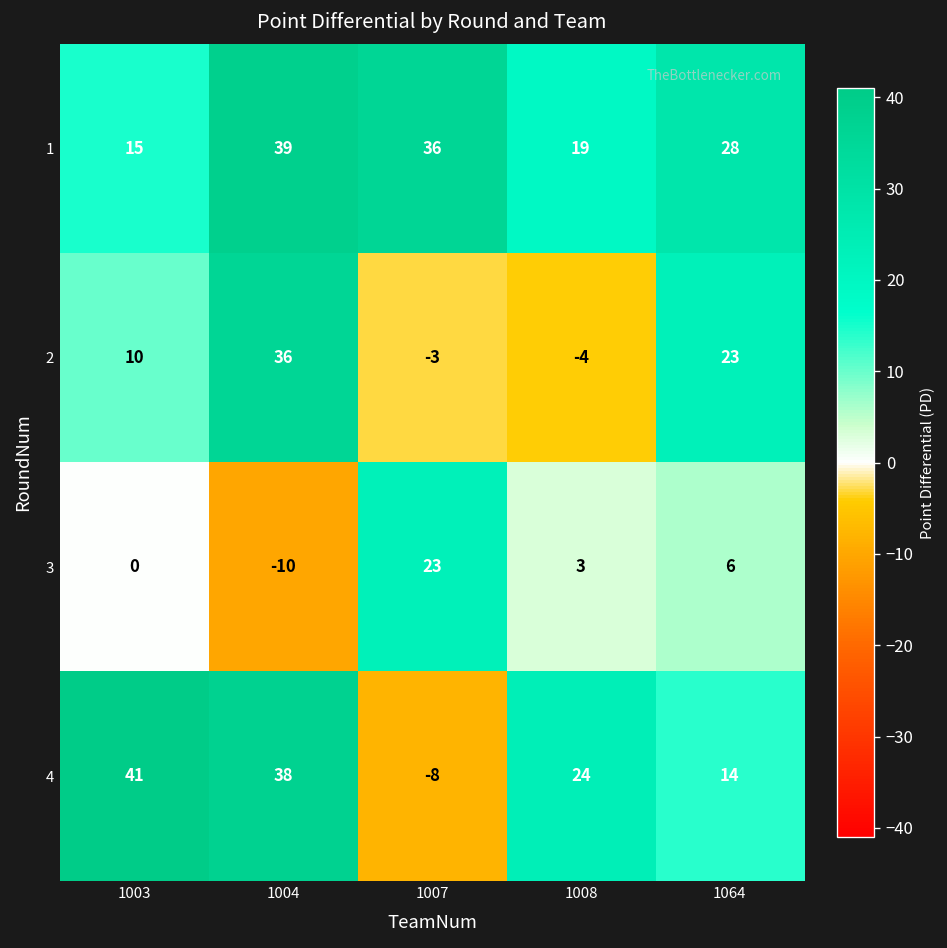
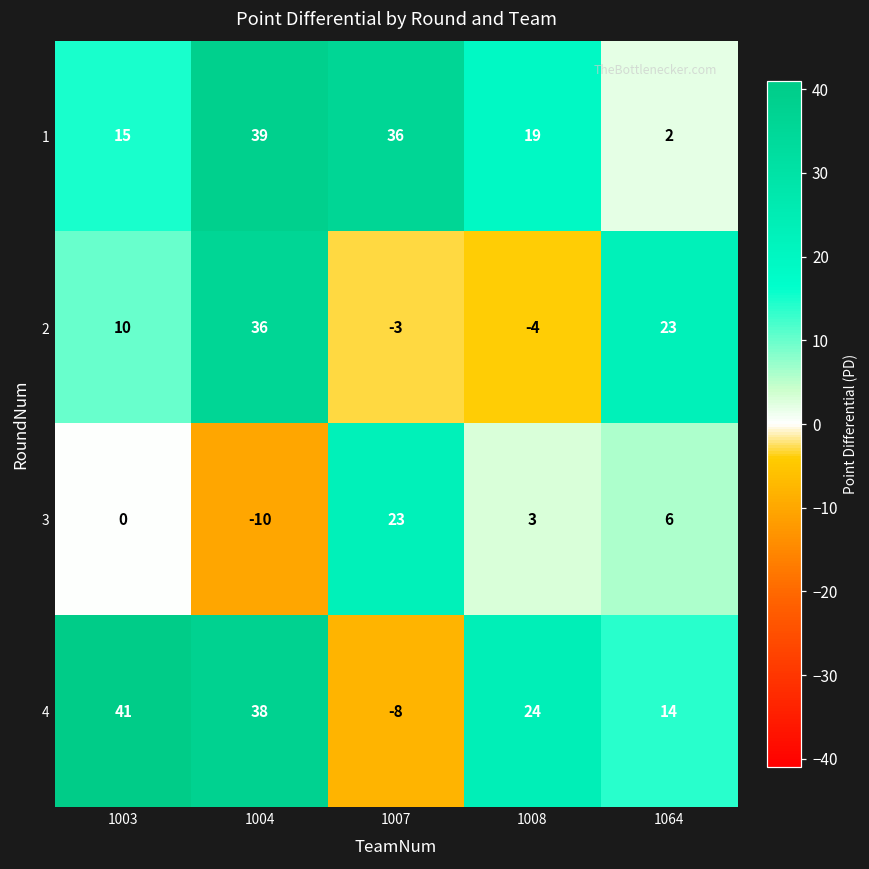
  {
    "1": {
      "1003": 15,
      "1004": 39,
      "1007": 36,
      "1008": 19,
-     "1064": 28
+     "1064": 2
    },
    "2": {
      "1003": 10,
      "1004": 36,
      "1007": -3,
      "1008": -4,
      "1064": 23
    },
    "3": {
      "1003": 0,
      "1004": -10,
      "1007": 23,
      "1008": 3,
      "1064": 6
    },
    "4": {
      "1003": 41,
      "1004": 38,
      "1007": -8,
      "1008": 24,
      "1064": 14
    }
  }
